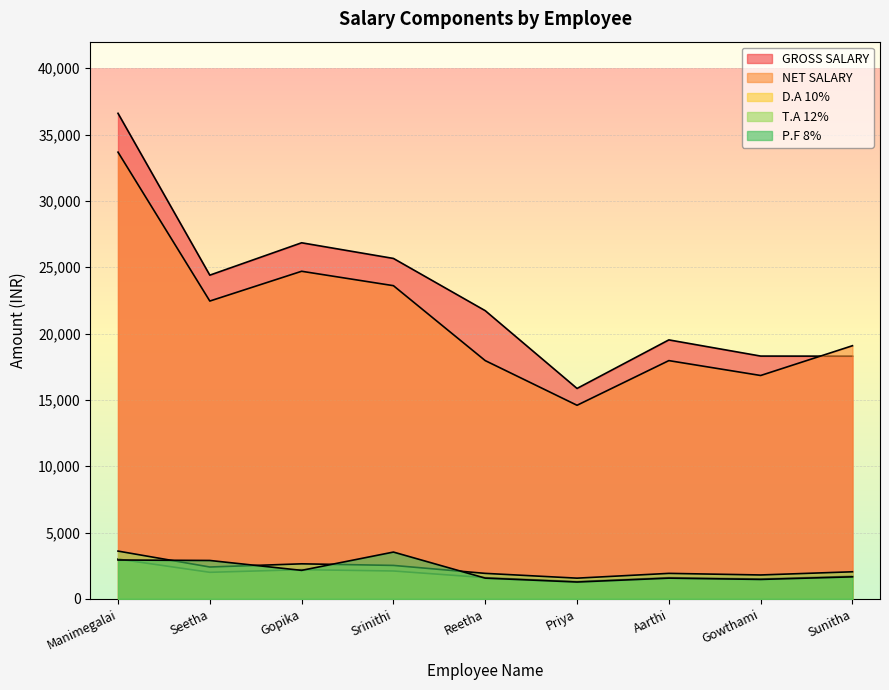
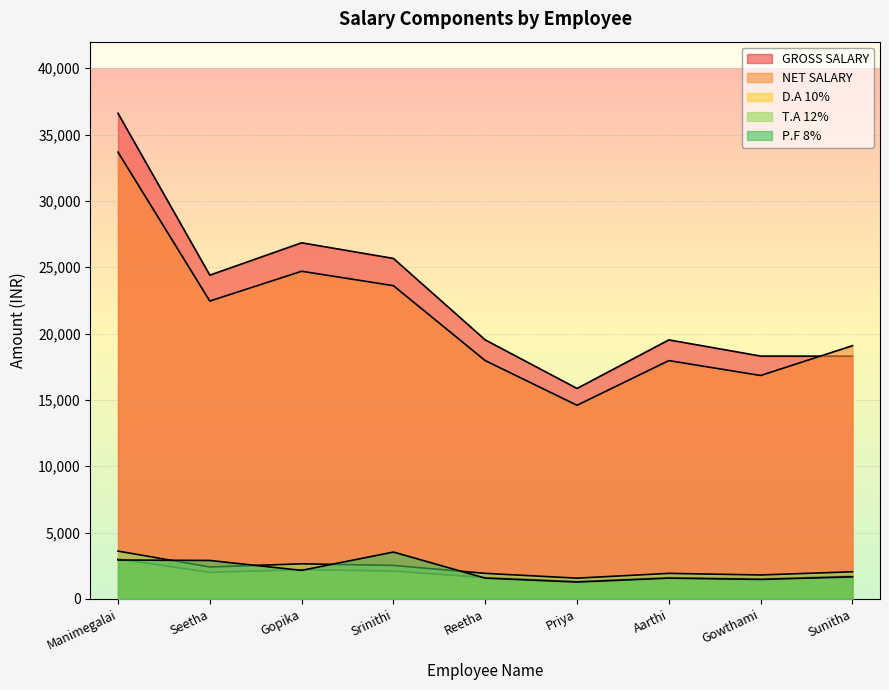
  {
    "GROSS SALARY": {
      "Manimegalai": "36,600",
      "Seetha": "24,400",
      "Gopika": "26,800",
      "Srinithi": "25,700",
-     "Reetha": "21,700",
+     "Reetha": "19,500",
      "Priya": "15,900",
      "Aarthi": "19,500",
      "Gowthami": "18,300",
      "Sunitha": "18,300"
    },
    "T.A 12%": {
      "Manimegalai": "3,600",
      "Seetha": "2,400",
      "Gopika": "2,600",
      "Srinithi": "2,500",
      "Reetha": "1,900",
      "Priya": "1,600",
      "Aarthi": "1,900",
      "Gowthami": "1,800",
      "Sunitha": "2,000"
    },
    "P.F 8%": {
      "Seetha": "2,900",
      "Srinithi": "3,500"
    }
  }
